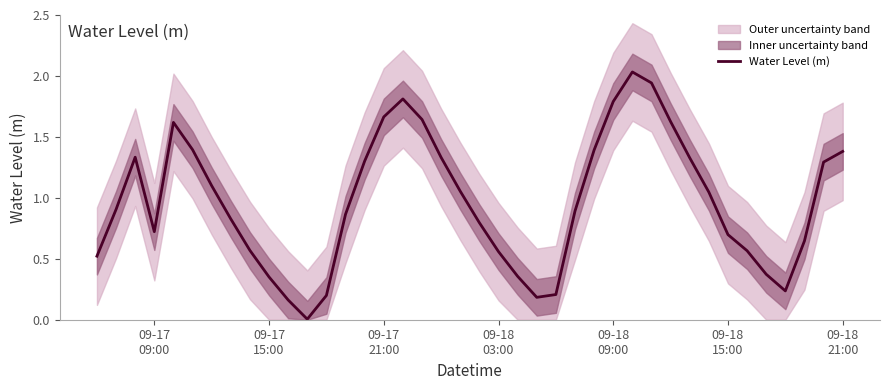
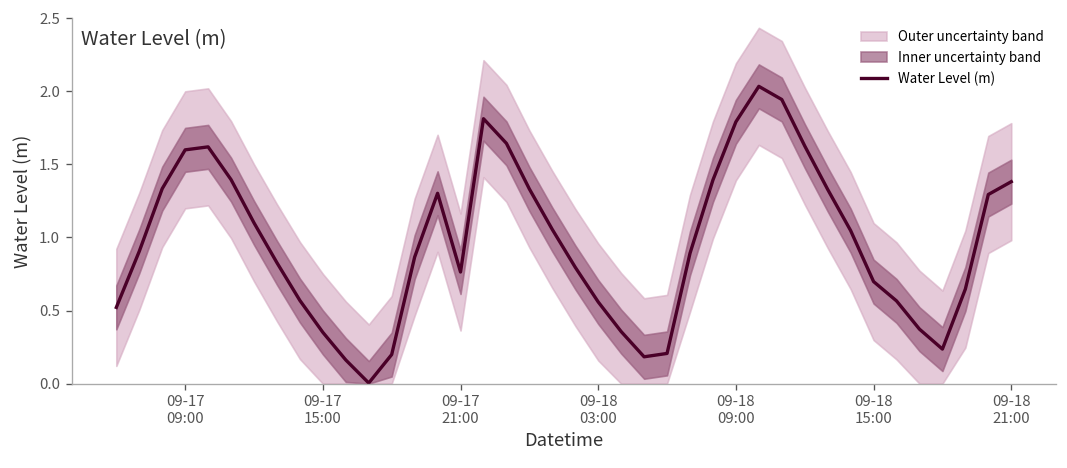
  {
    "Water Level (m)": {
-     "09-17 09:00": 0.72,
+     "09-17 09:00": 1.60,
      "09-17 15:00": 0.35,
-     "09-17 21:00": 1.66,
+     "09-17 21:00": 0.76,
      "09-18 03:00": 0.56,
      "09-18 09:00": 1.79,
      "09-18 15:00": 0.70,
      "09-18 21:00": 1.38
    },
    "Outer uncertainty band": {
      "09-17 15:00": 0.75
    }
  }
